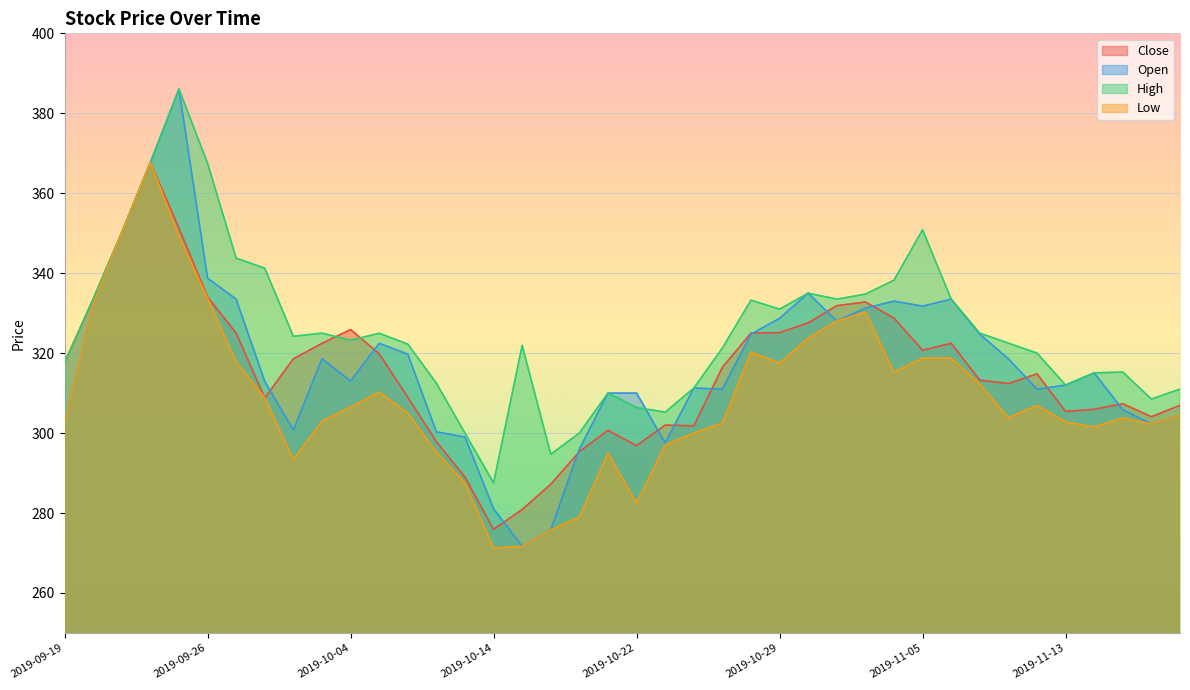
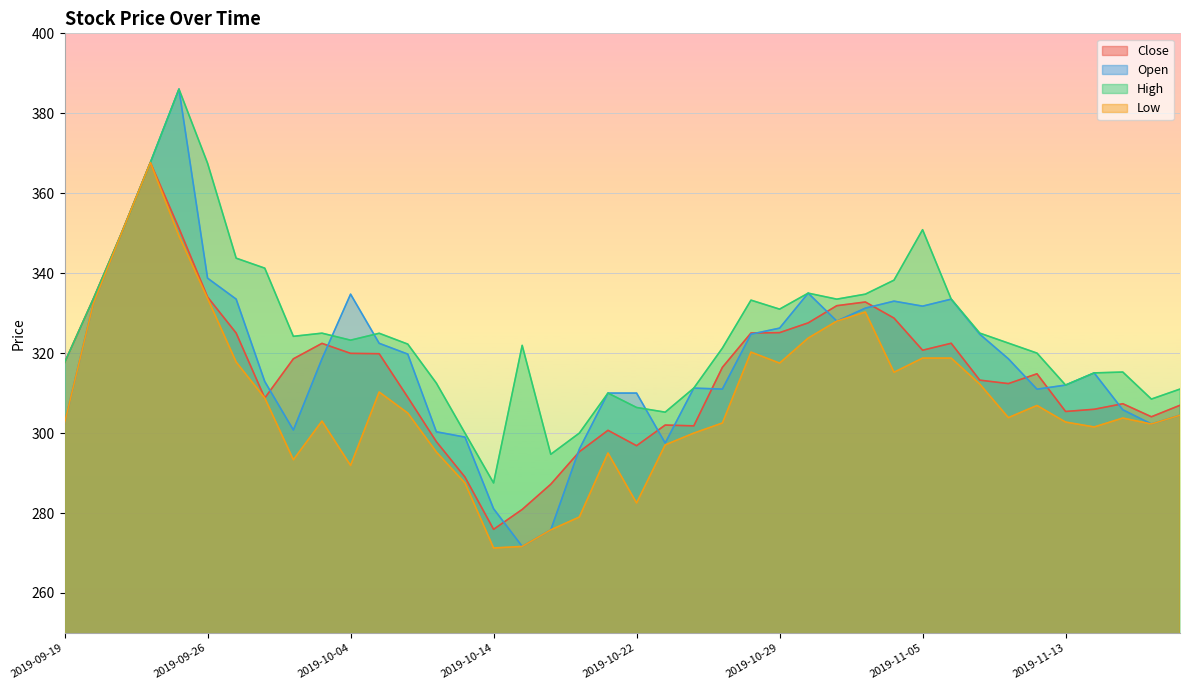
  {
    "Close": {
-     "2019-10-04": 326,
+     "2019-10-04": 320,
      "2019-10-14": 276,
      "2019-10-22": 297,
      "2019-10-29": 325,
      "2019-11-05": 321,
      "2019-11-13": 305
    },
    "Open": {
      "2019-09-26": 339,
-     "2019-10-04": 313,
+     "2019-10-04": 335,
      "2019-10-14": 281,
      "2019-10-22": 310,
-     "2019-10-29": 329,
+     "2019-10-29": 326,
      "2019-11-05": 332
    },
    "High": {
      "2019-09-26": 368,
      "2019-10-04": 323,
      "2019-10-14": 288,
      "2019-10-22": 306,
      "2019-10-29": 331,
      "2019-11-05": 351
    },
    "Low": {
-     "2019-10-04": 307,
+     "2019-10-04": 292,
      "2019-10-14": 271,
      "2019-10-22": 283,
      "2019-10-29": 318,
      "2019-11-05": 319,
      "2019-11-13": 303
    }
  }
